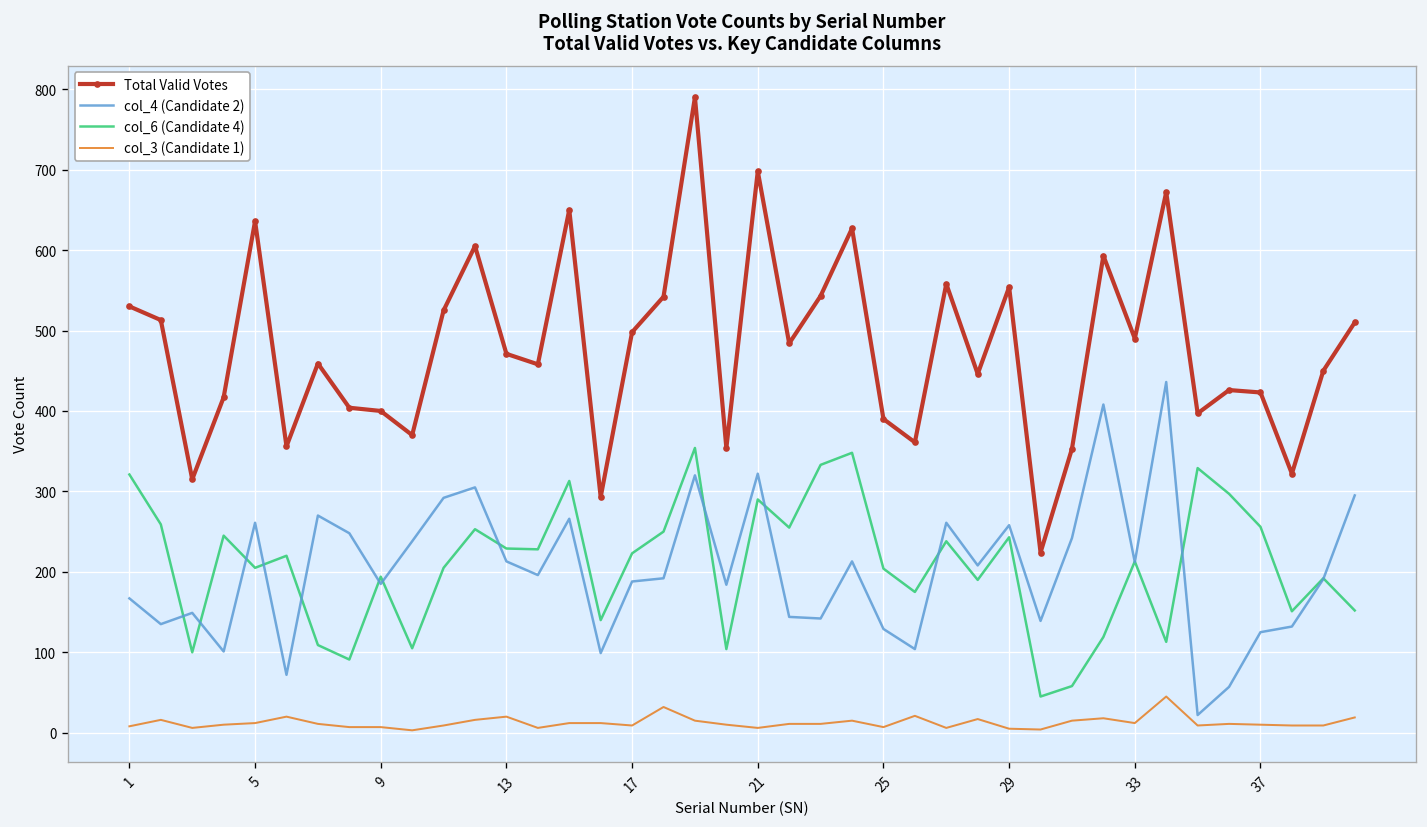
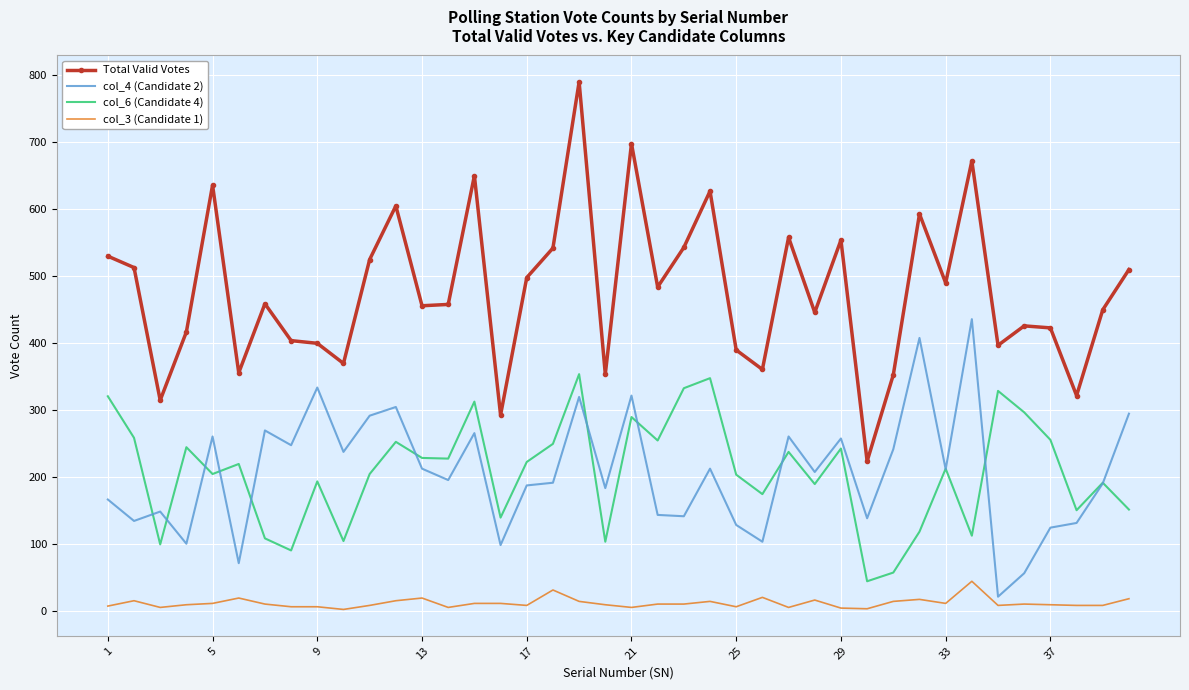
  {
    "Total Valid Votes": {
      "1": 530,
      "5": 640,
      "9": 400,
-     "13": 470,
+     "13": 460,
      "17": 500,
      "21": 700,
      "25": 390,
      "29": 550,
      "33": 490,
      "37": 420
    },
    "col_4 (Candidate 2)": {
      "1": 170,
      "5": 260,
-     "9": 190,
+     "9": 330,
      "13": 210,
      "17": 190,
      "21": 320,
      "25": 130,
      "29": 260,
      "37": 130
    },
    "col_6 (Candidate 4)": {
      "1": 320,
      "5": 210,
      "9": 190,
      "13": 230,
      "17": 220,
      "21": 290,
      "25": 200,
      "29": 240,
      "37": 260
    },
    "col_3 (Candidate 1)": {
      "1": 10,
      "5": 10,
      "9": 10,
      "13": 20,
      "17": 10,
      "21": 10,
      "25": 10,
      "29": 10,
      "33": 10,
      "37": 10
    }
  }
